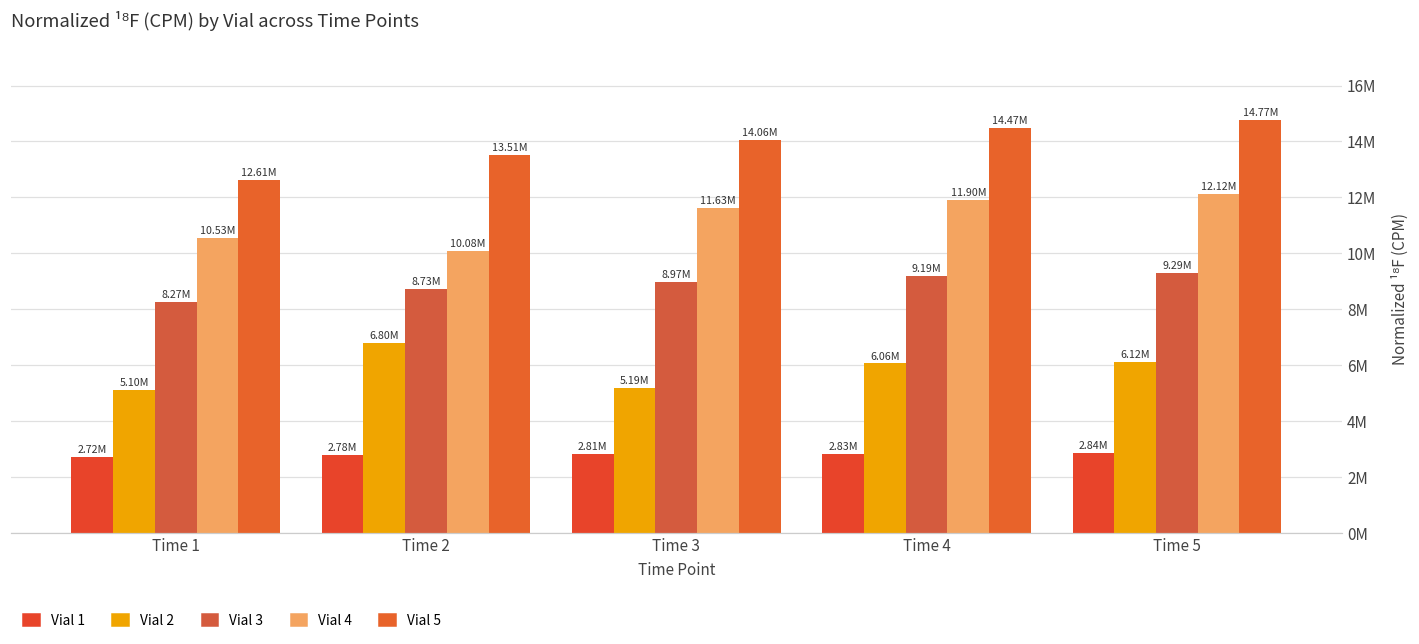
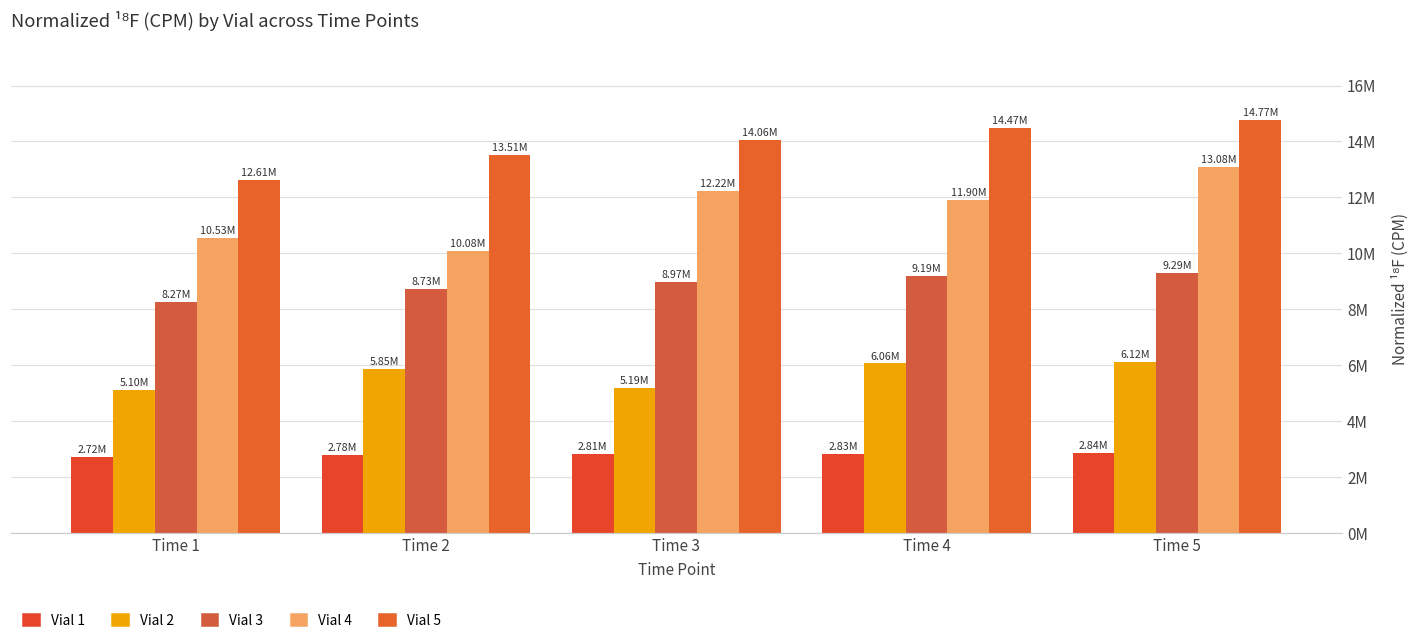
  {
    "Vial 2": {
      "Time 1": "5.10M",
-     "Time 2": "6.80M",
+     "Time 2": "5.85M",
      "Time 3": "5.19M",
      "Time 4": "6.06M",
      "Time 5": "6.12M"
    },
    "Vial 4": {
      "Time 1": "10.53M",
      "Time 2": "10.08M",
-     "Time 3": "11.63M",
+     "Time 3": "12.22M",
      "Time 4": "11.90M",
-     "Time 5": "12.12M"
+     "Time 5": "13.08M"
    }
  }
